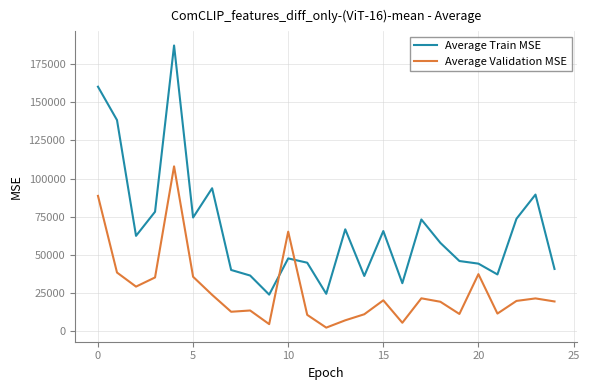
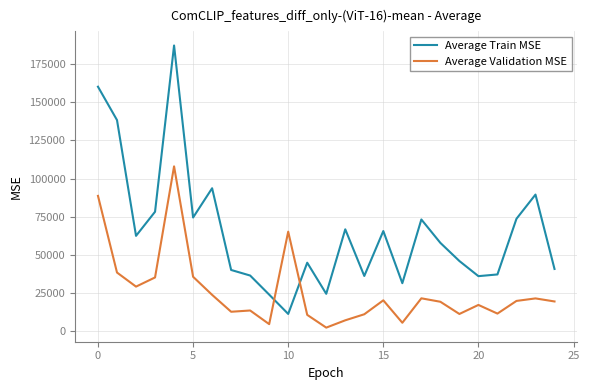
  {
    "Average Train MSE": {
      "0": 160000,
      "5": 75000,
-     "10": 48000,
+     "10": 11000,
      "15": 66000,
-     "20": 44000
+     "20": 36000
    },
    "Average Validation MSE": {
      "0": 89000,
      "5": 36000,
      "10": 65000,
      "15": 20000,
-     "20": 37000
+     "20": 17000
    }
  }
